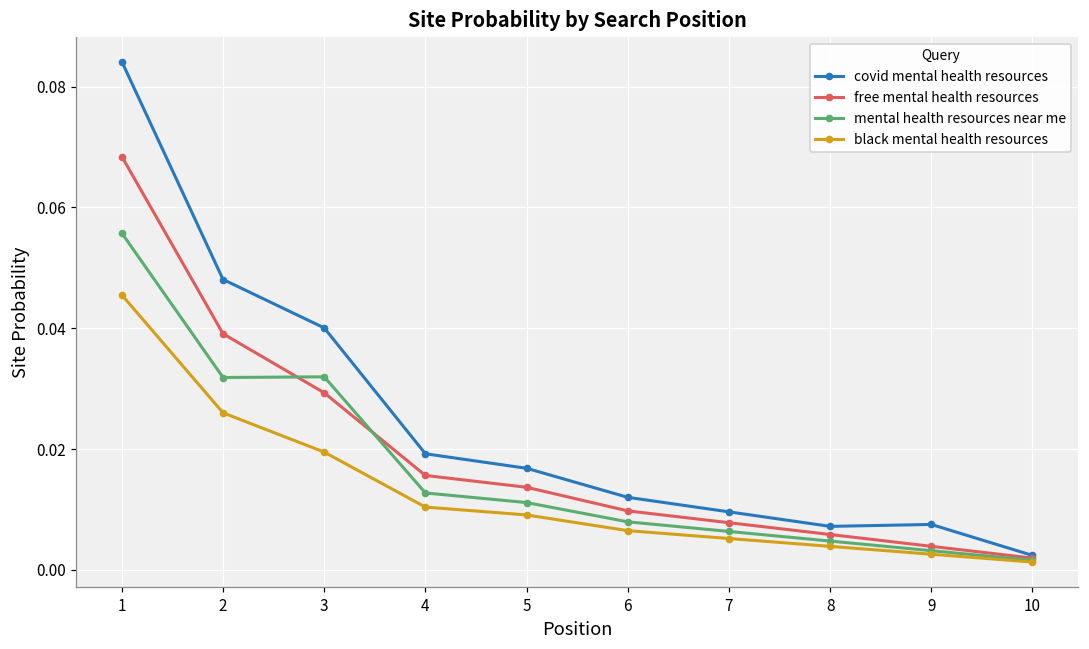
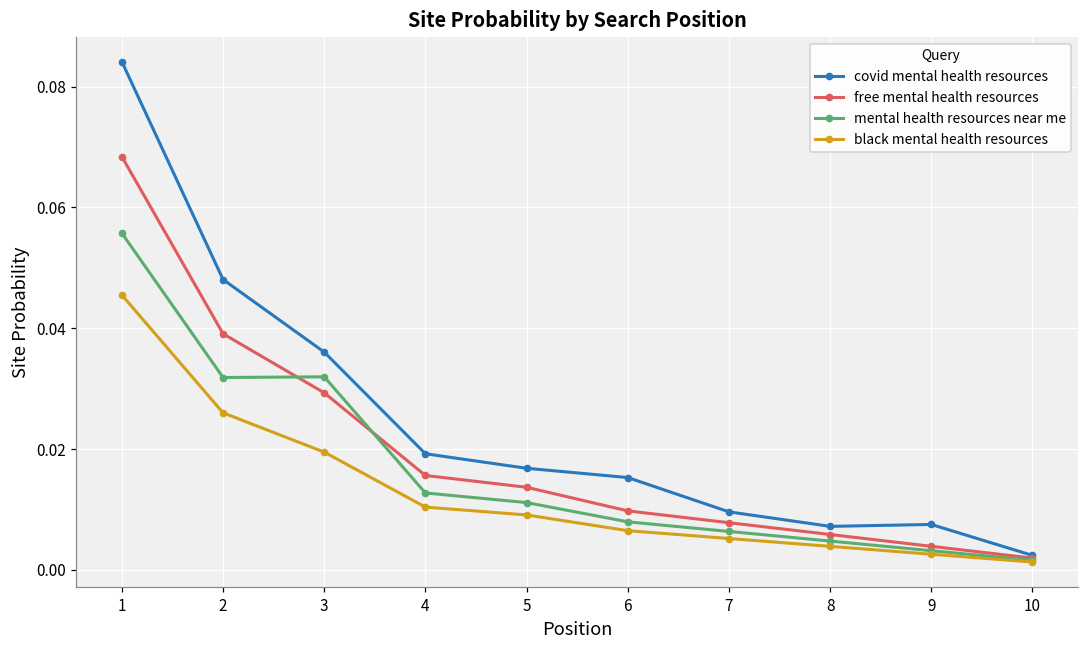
  {
    "covid mental health resources": {
      "1": 0.084,
      "2": 0.048,
-     "3": 0.040,
+     "3": 0.036,
      "4": 0.019,
      "5": 0.017,
-     "6": 0.012,
+     "6": 0.015,
      "7": 0.010,
      "8": 0.007,
      "9": 0.008
    },
    "free mental health resources": {
      "1": 0.068,
      "2": 0.039,
      "3": 0.029,
      "4": 0.016,
      "5": 0.014,
      "6": 0.010,
      "7": 0.008,
      "8": 0.006,
      "9": 0.004
    },
    "mental health resources near me": {
      "1": 0.056,
      "2": 0.032,
      "3": 0.032,
      "4": 0.013,
      "5": 0.011,
      "6": 0.008,
      "7": 0.006,
      "8": 0.005,
      "9": 0.003
    },
    "black mental health resources": {
      "1": 0.046,
      "2": 0.026,
      "3": 0.020,
      "4": 0.010,
      "5": 0.009,
      "6": 0.007,
      "7": 0.005,
      "8": 0.004,
      "9": 0.003
    }
  }
